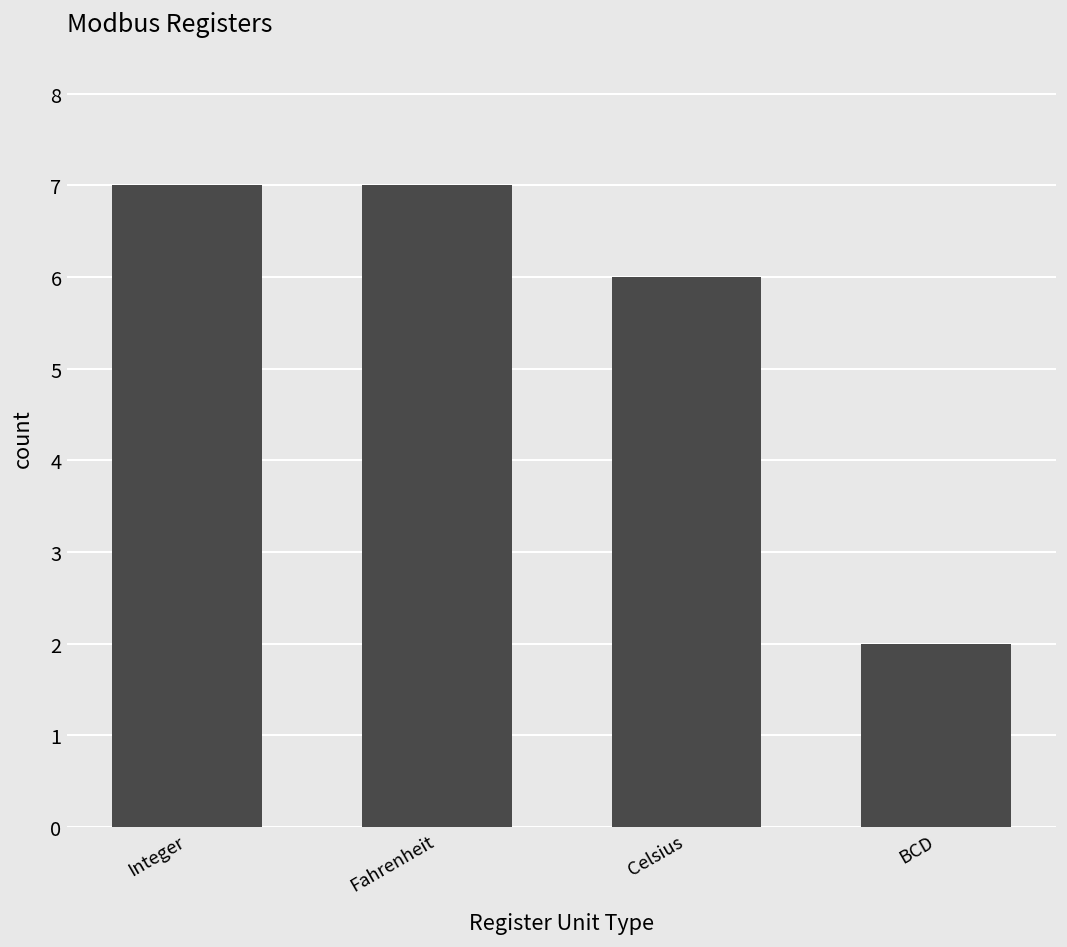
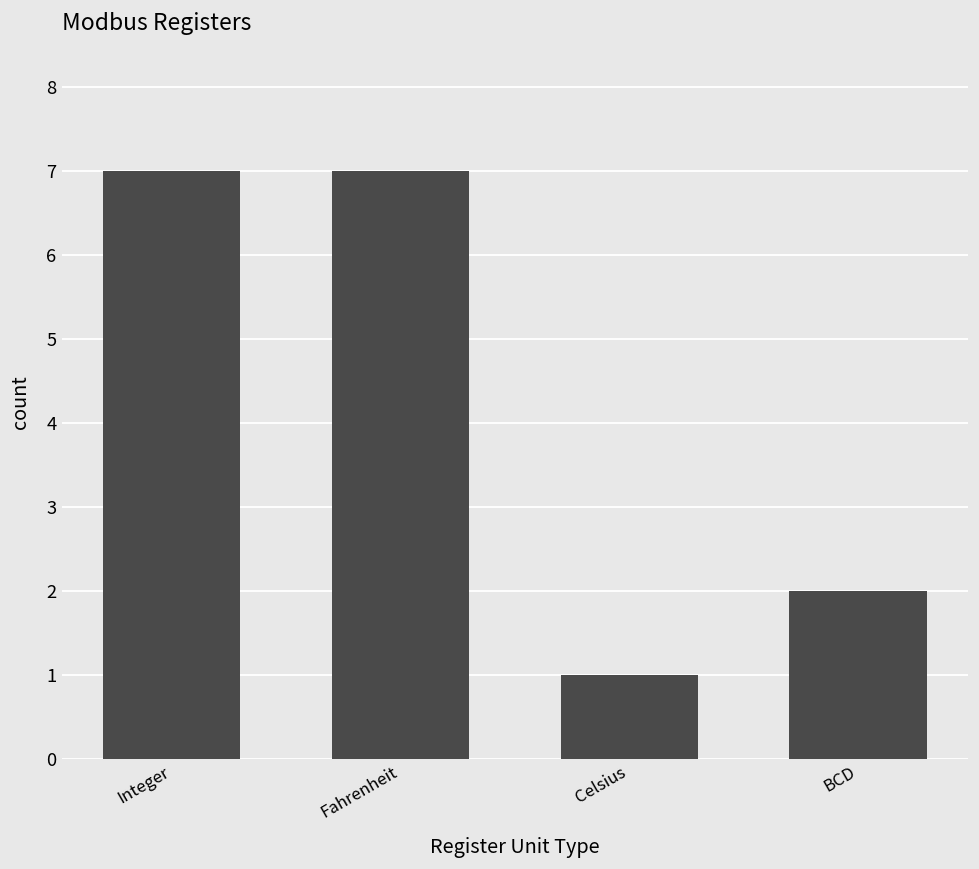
  {
    "Integer": 7,
    "Fahrenheit": 7,
-   "Celsius": 6,
+   "Celsius": 1,
    "BCD": 2
  }
